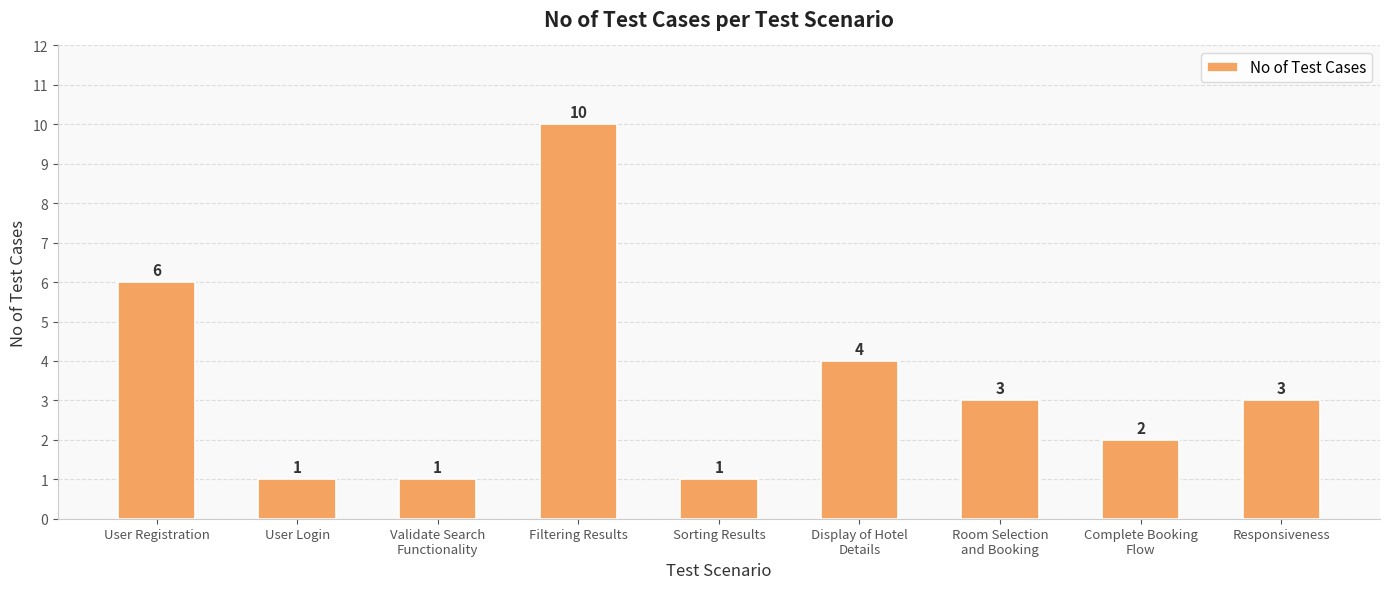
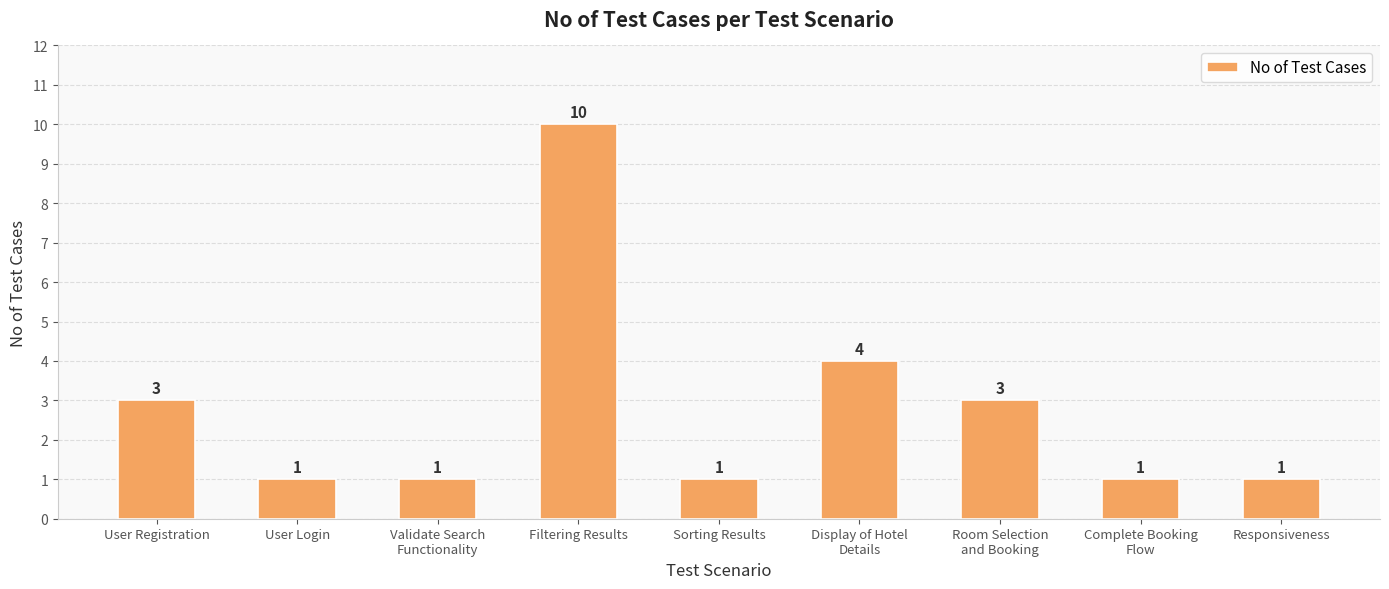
  {
-   "User Registration": 6,
+   "User Registration": 3,
    "User Login": 1,
    "Validate Search Functionality": 1,
    "Filtering Results": 10,
    "Sorting Results": 1,
    "Display of Hotel Details": 4,
    "Room Selection and Booking": 3,
-   "Complete Booking Flow": 2,
-   "Responsiveness": 3
+   "Complete Booking Flow": 1,
+   "Responsiveness": 1
  }
